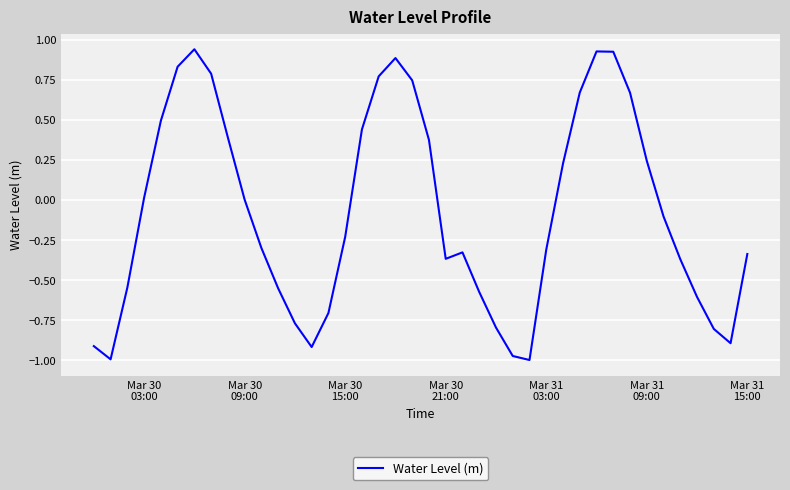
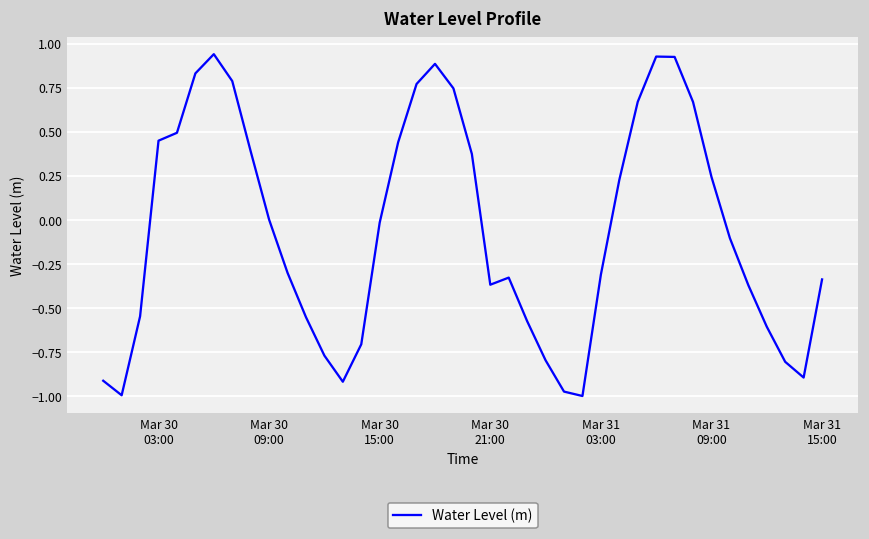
  {
-   "Mar 30 03:00": 0.01,
+   "Mar 30 03:00": 0.45,
    "Mar 30 09:00": 0.00,
-   "Mar 30 15:00": -0.23,
+   "Mar 30 15:00": -0.01,
    "Mar 30 21:00": -0.37,
    "Mar 31 03:00": -0.31,
    "Mar 31 09:00": 0.25,
    "Mar 31 15:00": -0.34
  }
